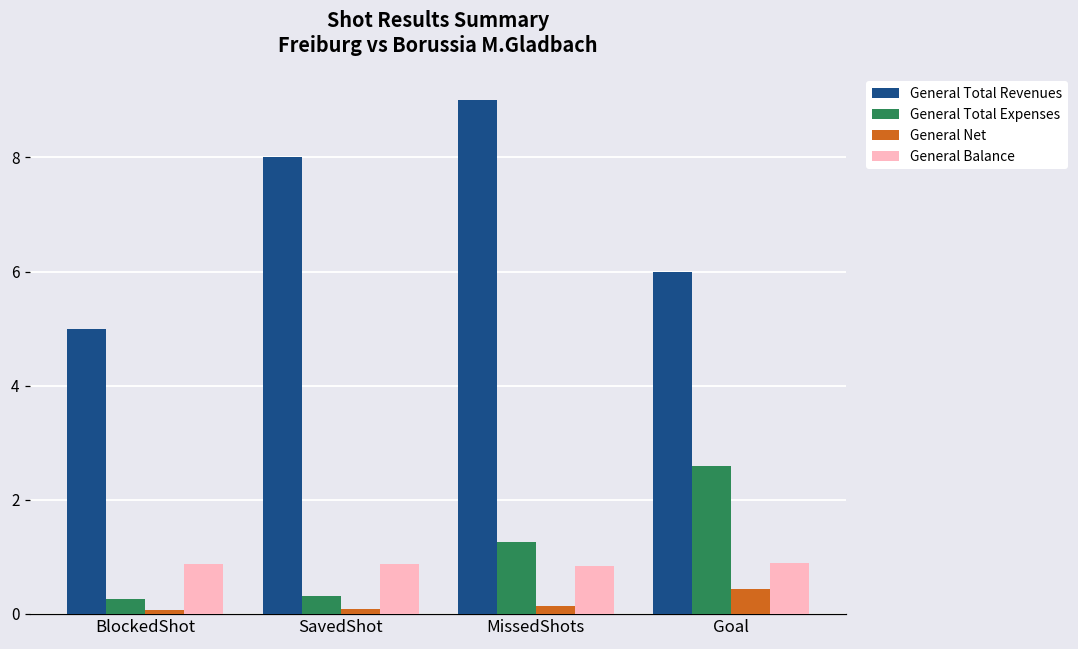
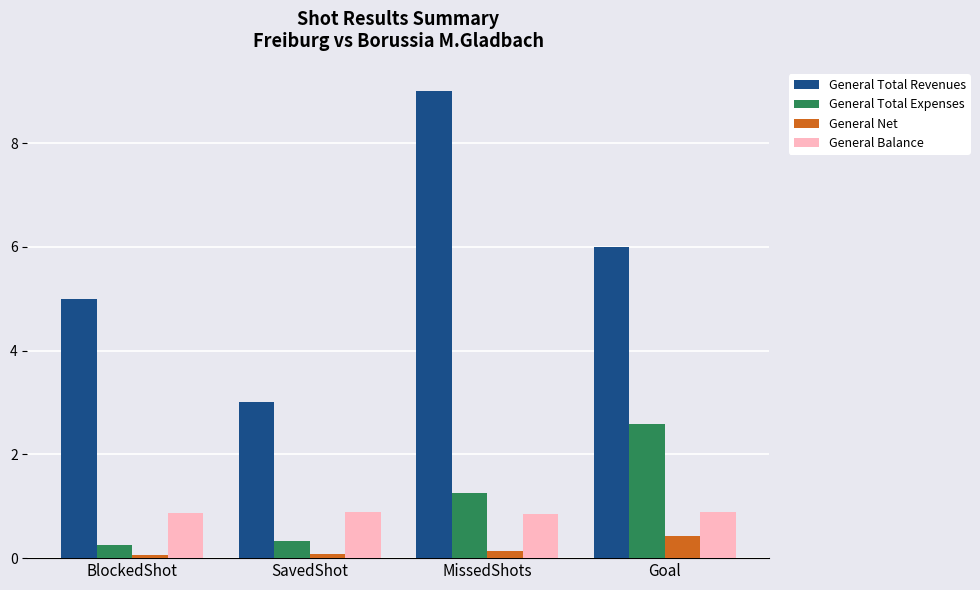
  {
    "General Total Revenues": {
      "BlockedShot": 5,
-     "SavedShot": 8,
+     "SavedShot": 3,
      "MissedShots": 9,
      "Goal": 6
    },
    "General Total Expenses": {
      "BlockedShot": 0.3,
      "SavedShot": 0.3,
      "MissedShots": 1.3,
      "Goal": 2.6
    },
    "General Net": {
      "BlockedShot": 0.1,
      "SavedShot": 0.1,
      "MissedShots": 0.1,
      "Goal": 0.4
    },
    "General Balance": {
      "BlockedShot": 0.9,
      "SavedShot": 0.9,
      "MissedShots": 0.8,
      "Goal": 0.9
    }
  }
